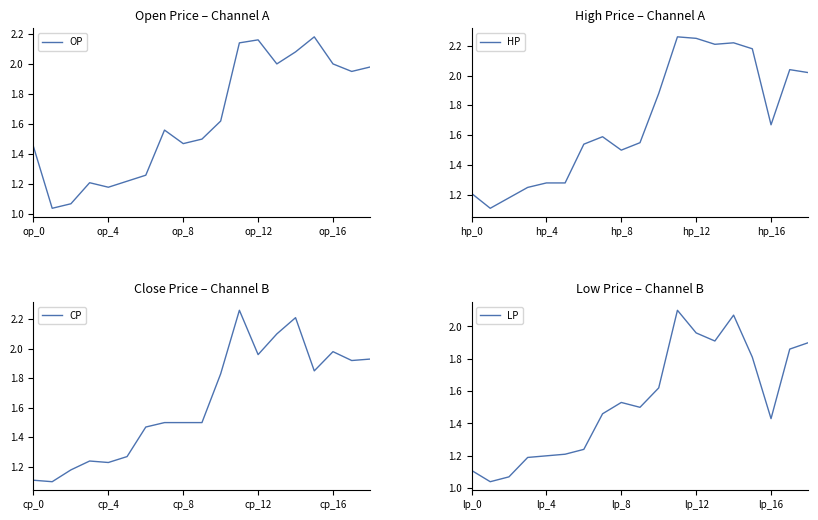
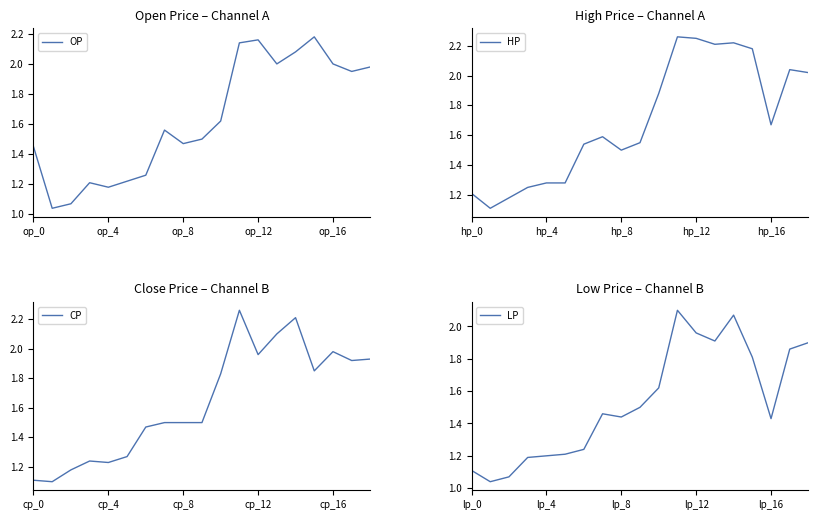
  {
    "Open Price – Channel A": {
      "op_0": 1.45,
      "op_4": 1.18,
      "op_8": 1.47,
      "op_12": 2.16,
      "op_16": 2.00
    },
    "High Price – Channel A": {
      "hp_0": 1.21,
      "hp_4": 1.28,
      "hp_8": 1.50,
      "hp_12": 2.25,
      "hp_16": 1.67
    },
    "Close Price – Channel B": {
      "cp_0": 1.11,
      "cp_4": 1.23,
      "cp_8": 1.50,
      "cp_12": 1.96,
      "cp_16": 1.98
    },
    "Low Price – Channel B": {
      "lp_0": 1.11,
      "lp_4": 1.20,
-     "lp_8": 1.53,
+     "lp_8": 1.44,
      "lp_12": 1.96,
      "lp_16": 1.43
    }
  }
